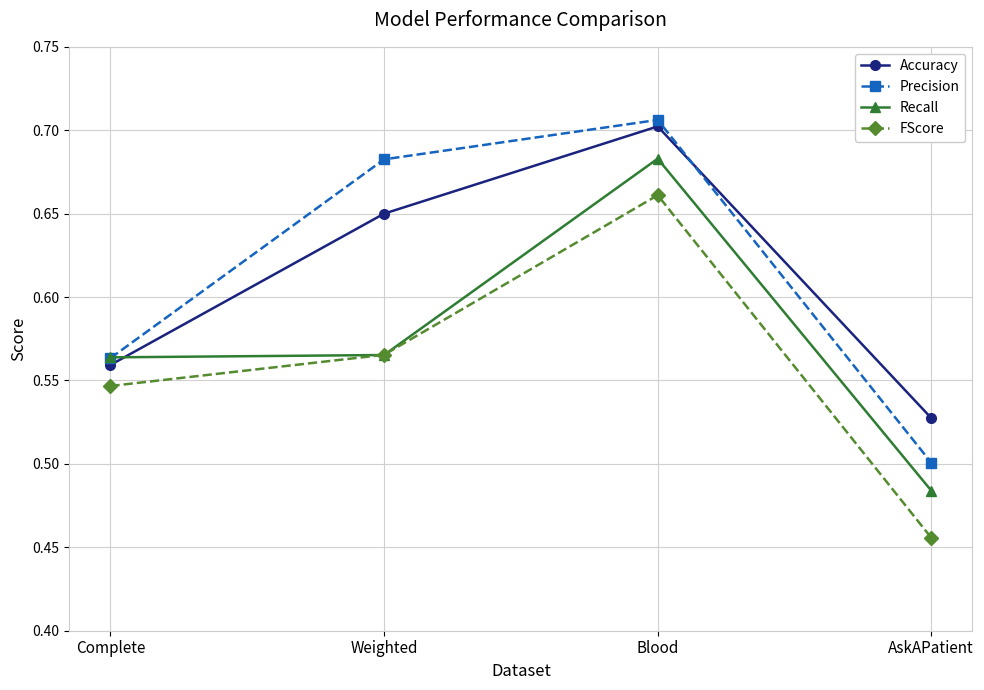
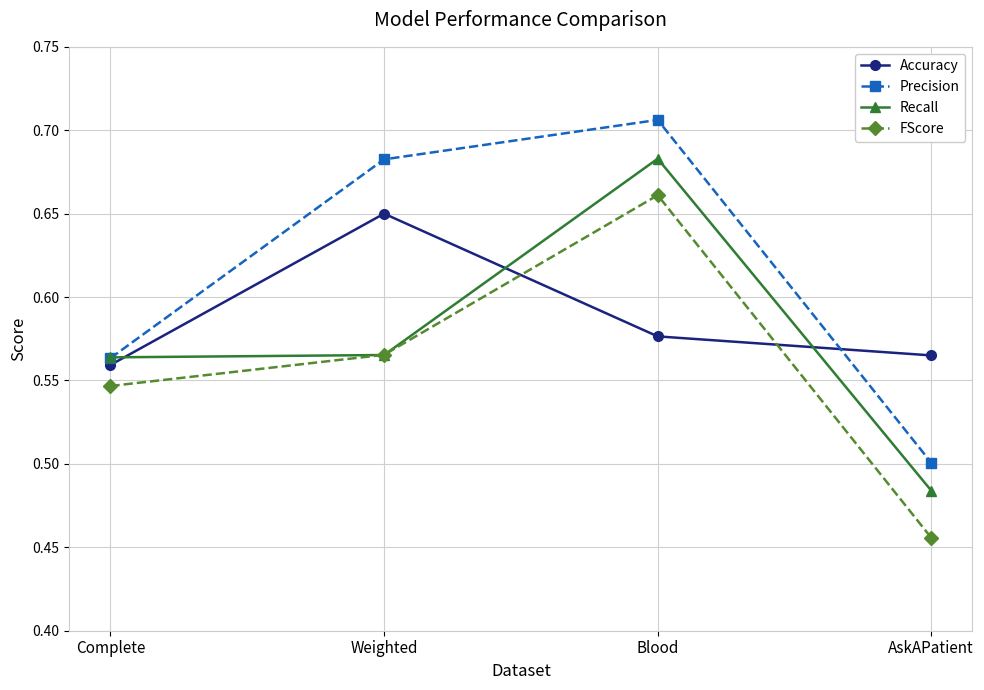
  {
    "Accuracy": {
      "Complete": 0.559,
      "Weighted": 0.650,
-     "Blood": 0.702,
-     "AskAPatient": 0.527
+     "Blood": 0.576,
+     "AskAPatient": 0.565
    },
    "Precision": {
      "Weighted": 0.683,
      "Blood": 0.706,
      "AskAPatient": 0.501
    }
  }
